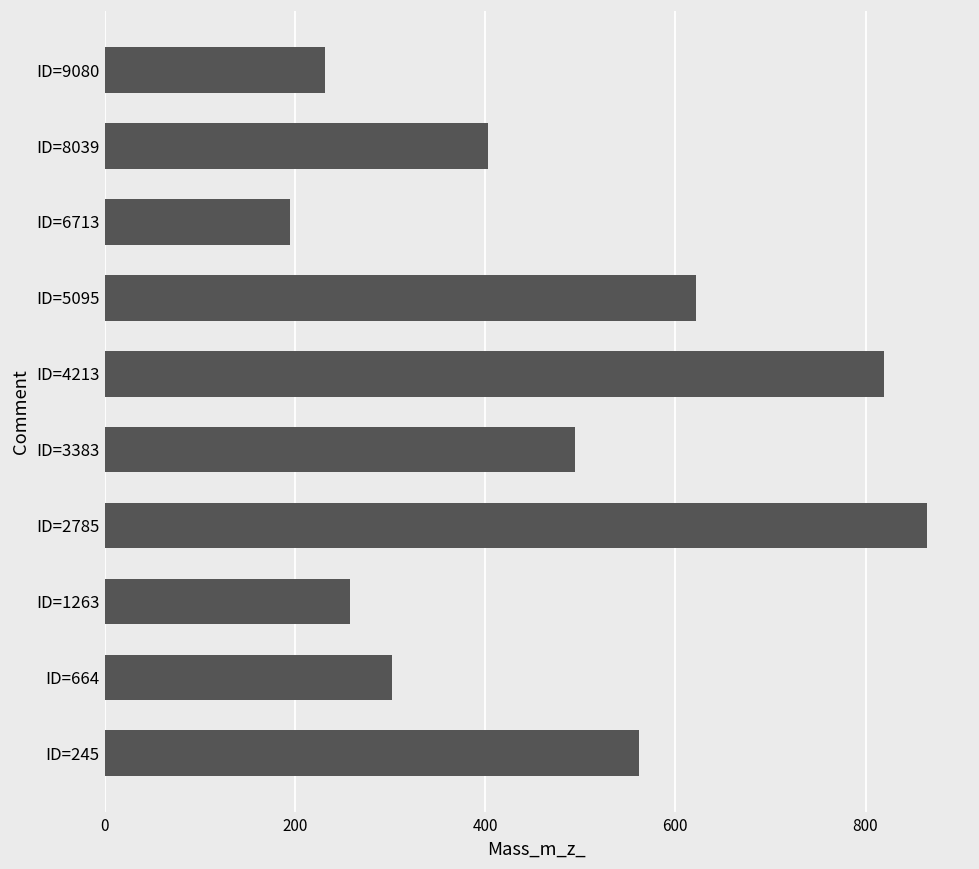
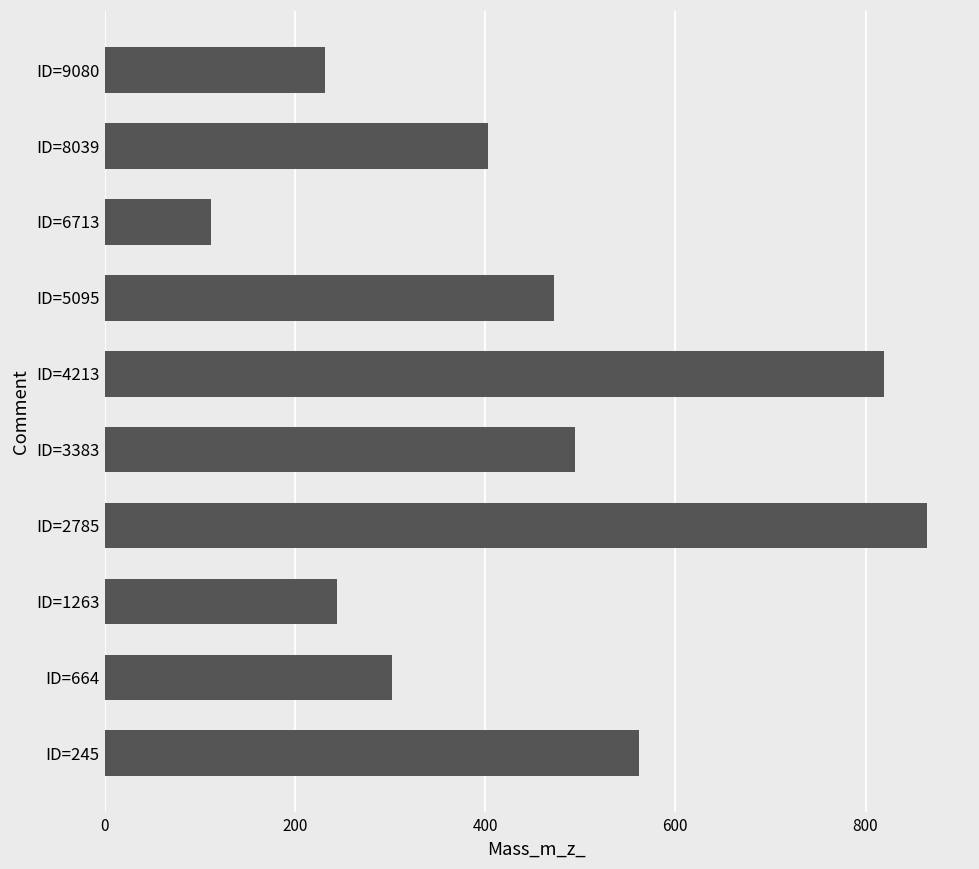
  {
    "ID=9080": 230,
    "ID=8039": 400,
-   "ID=6713": 200,
-   "ID=5095": 620,
+   "ID=6713": 110,
+   "ID=5095": 470,
    "ID=4213": 820,
    "ID=3383": 490,
    "ID=2785": 860,
-   "ID=1263": 260,
+   "ID=1263": 240,
    "ID=664": 300,
    "ID=245": 560
  }
